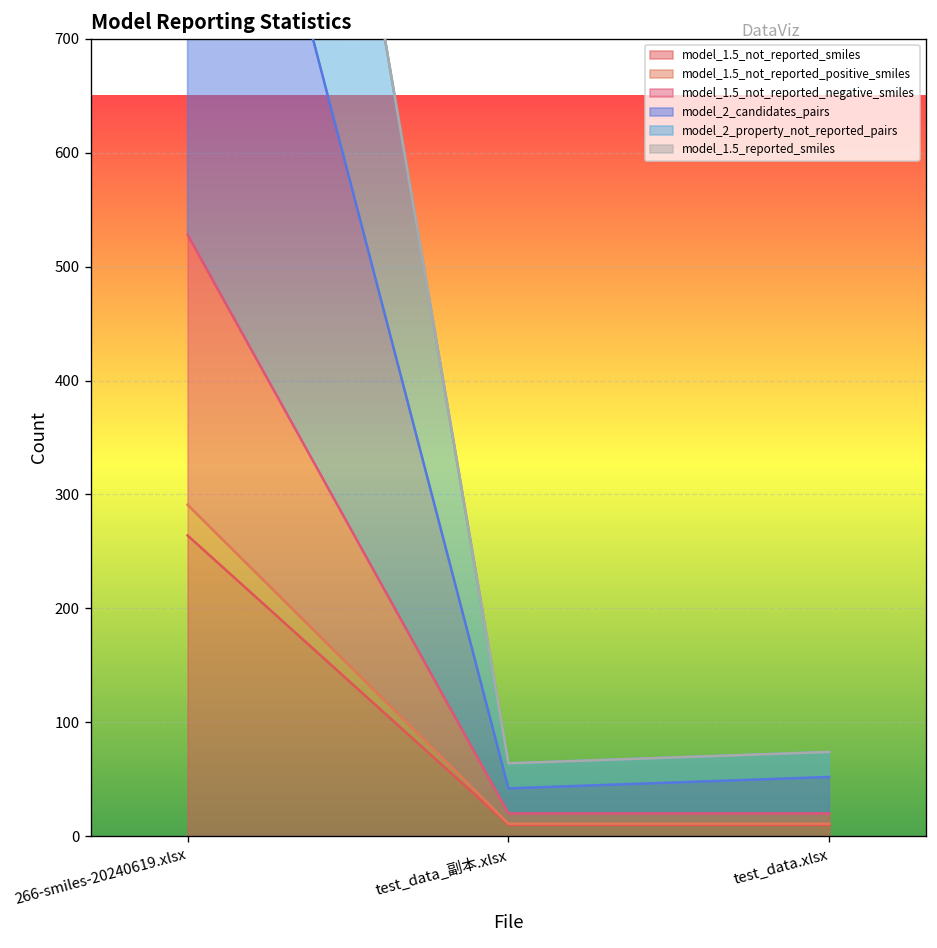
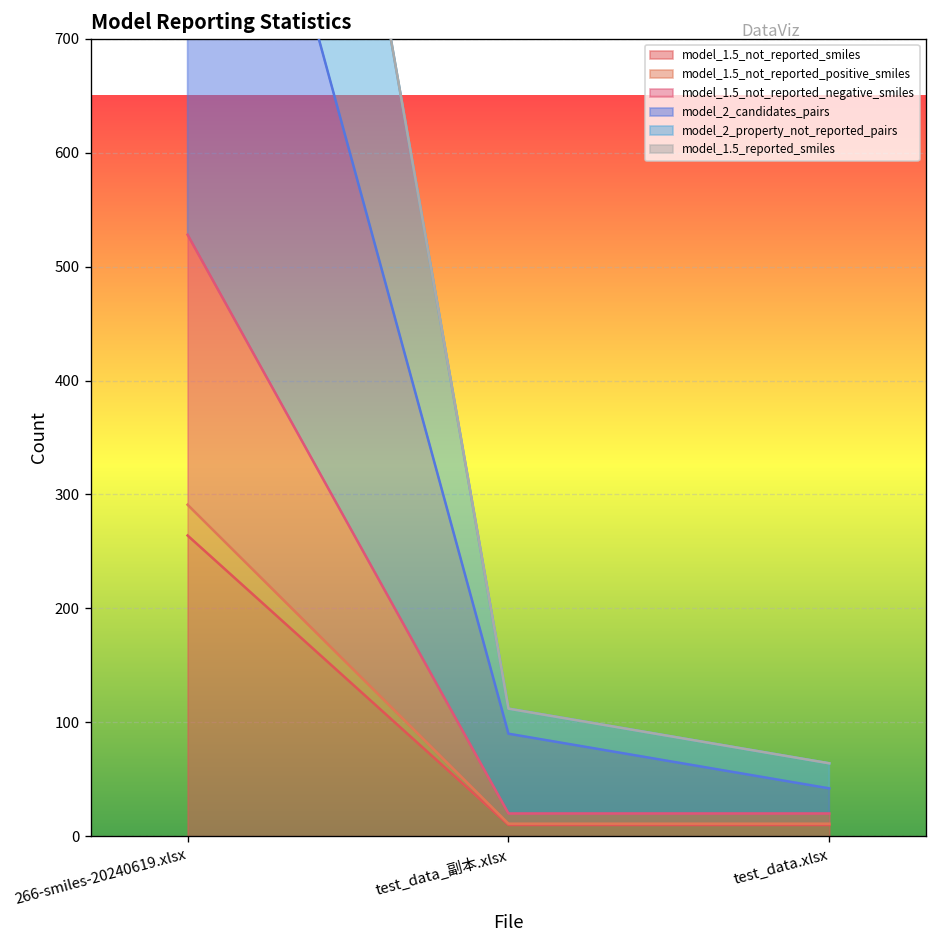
  {
    "model_2_candidates_pairs": {
-     "test_data_副本.xlsx": 20,
-     "test_data.xlsx": 30
+     "test_data_副本.xlsx": 70,
+     "test_data.xlsx": 20
    }
  }
